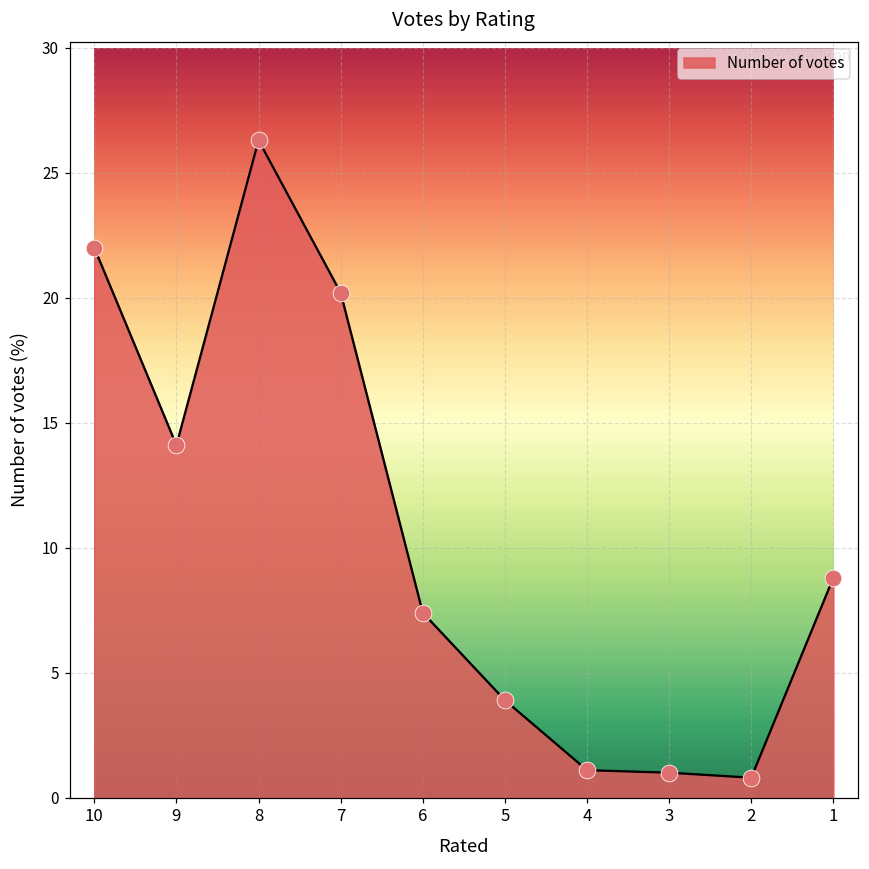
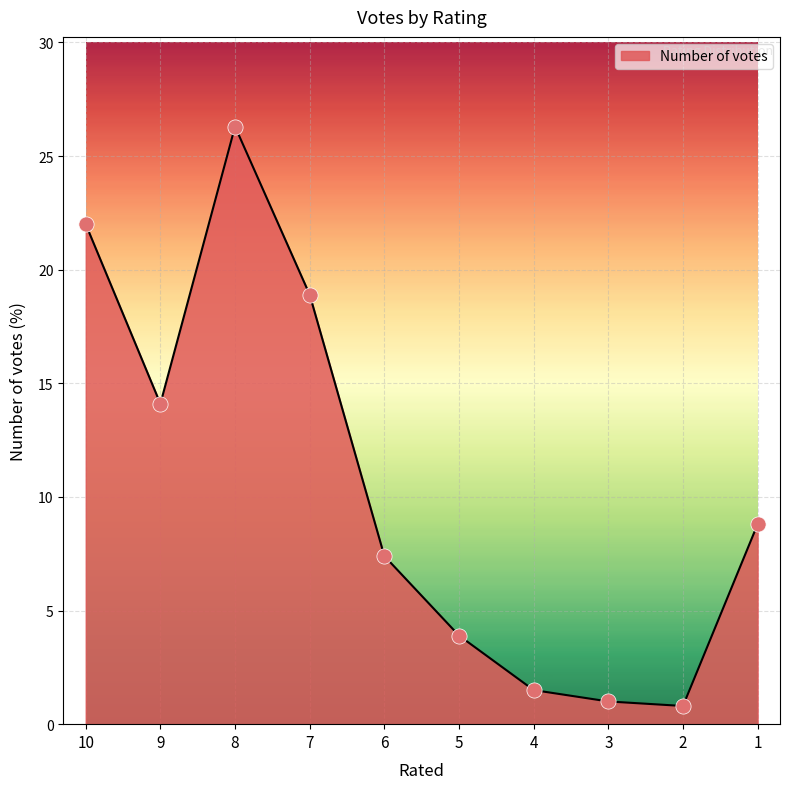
  {
    "10": 22.0,
    "9": 14.1,
    "8": 26.3,
-   "7": 20.2,
+   "7": 18.9,
    "6": 7.4,
    "5": 3.9,
-   "4": 1.1,
+   "4": 1.5,
    "3": 1.0,
    "2": 0.8,
    "1": 8.8
  }
